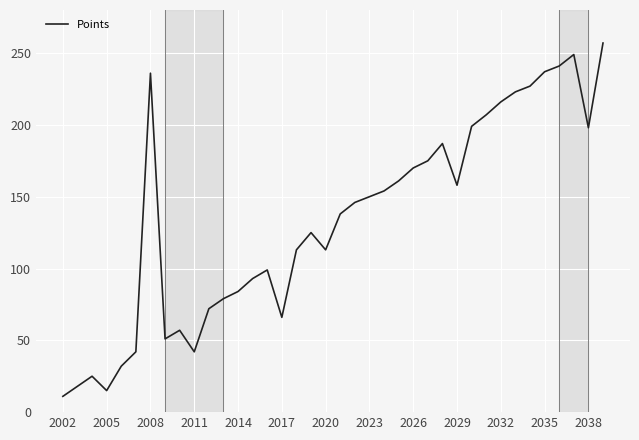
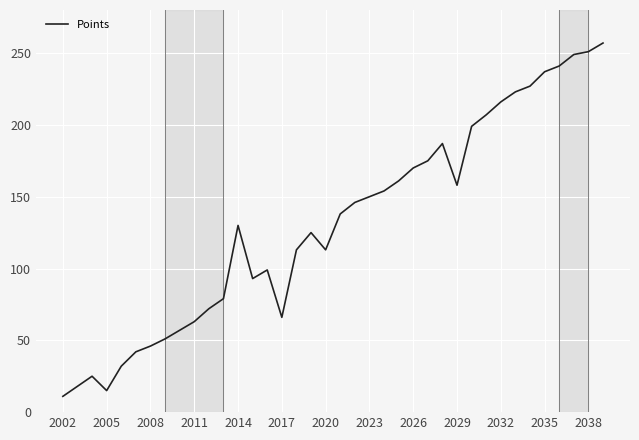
  {
    "2002": 11,
    "2005": 15,
-   "2008": 236,
-   "2011": 42,
-   "2014": 84,
+   "2008": 46,
+   "2011": 63,
+   "2014": 130,
    "2017": 66,
    "2020": 113,
    "2023": 150,
    "2026": 170,
    "2029": 158,
    "2032": 216,
    "2035": 237,
-   "2038": 198
+   "2038": 251
  }
